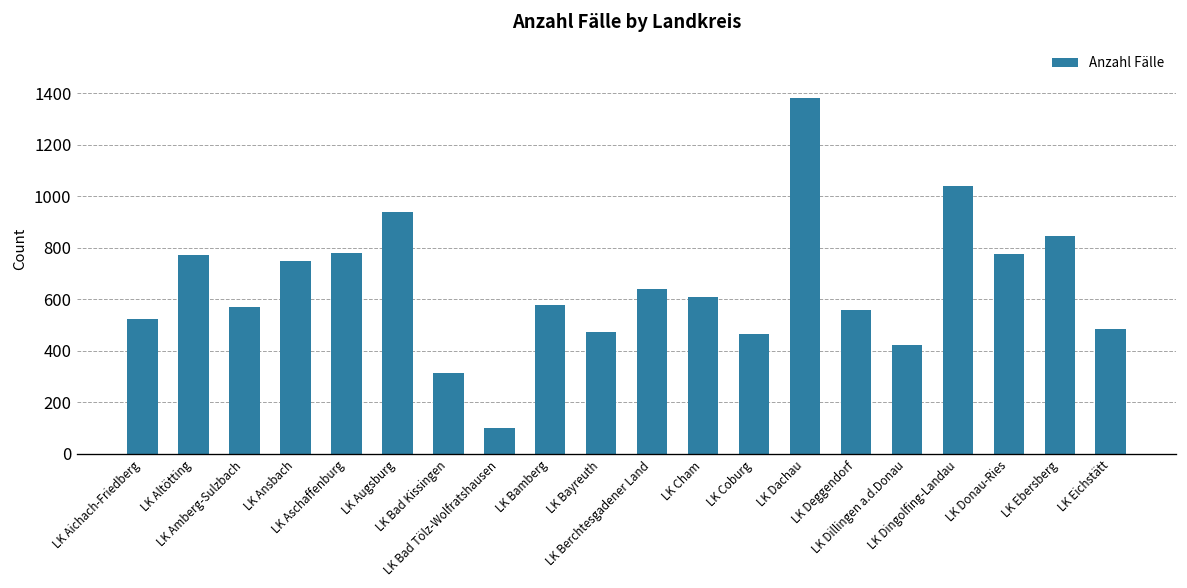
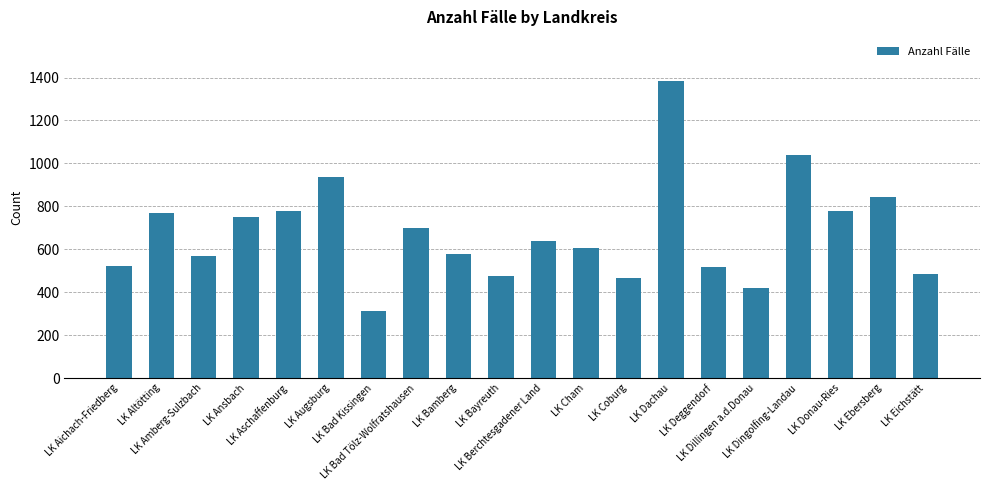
  {
    "LK Aichach-Friedberg": 520,
    "LK Altötting": 770,
    "LK Amberg-Sulzbach": 570,
    "LK Ansbach": 750,
    "LK Aschaffenburg": 780,
    "LK Augsburg": 940,
    "LK Bad Kissingen": 310,
-   "LK Bad Tölz-Wolfratshausen": 100,
+   "LK Bad Tölz-Wolfratshausen": 700,
    "LK Bamberg": 580,
    "LK Bayreuth": 470,
    "LK Berchtesgadener Land": 640,
    "LK Cham": 610,
    "LK Coburg": 470,
    "LK Dachau": 1380,
-   "LK Deggendorf": 560,
+   "LK Deggendorf": 520,
    "LK Dillingen a.d.Donau": 420,
    "LK Dingolfing-Landau": 1040,
    "LK Donau-Ries": 780,
    "LK Ebersberg": 850,
    "LK Eichstätt": 480
  }
